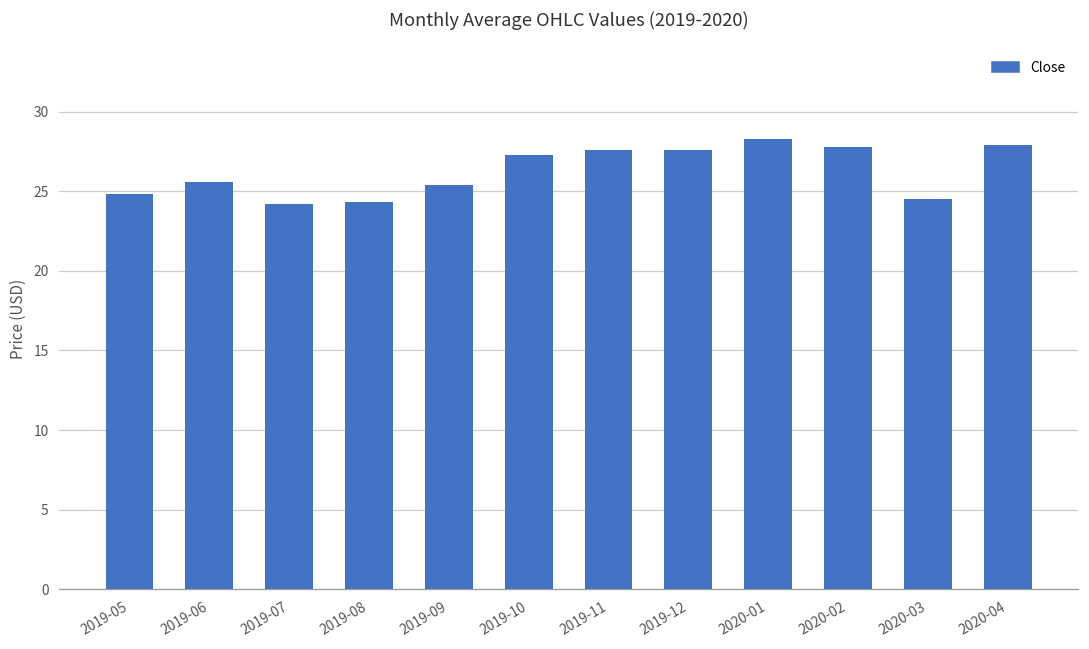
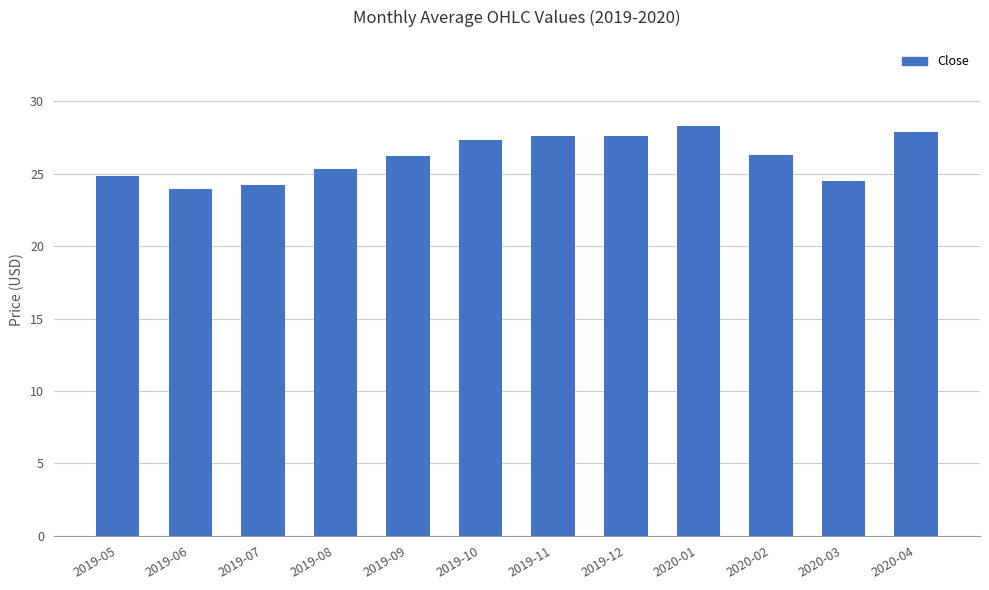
  {
    "2019-05": 24.9,
-   "2019-06": 25.6,
+   "2019-06": 24.0,
    "2019-07": 24.2,
-   "2019-08": 24.3,
-   "2019-09": 25.4,
+   "2019-08": 25.3,
+   "2019-09": 26.2,
    "2019-10": 27.3,
    "2019-11": 27.6,
    "2019-12": 27.6,
    "2020-01": 28.3,
-   "2020-02": 27.8,
+   "2020-02": 26.3,
    "2020-03": 24.5,
    "2020-04": 27.9
  }
